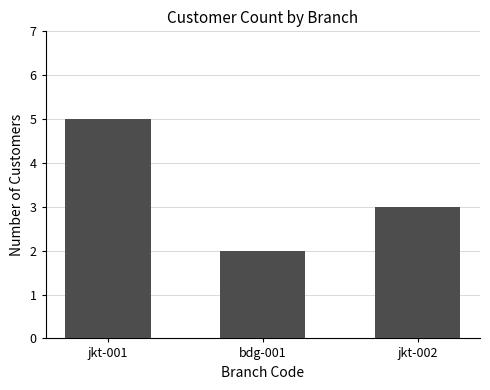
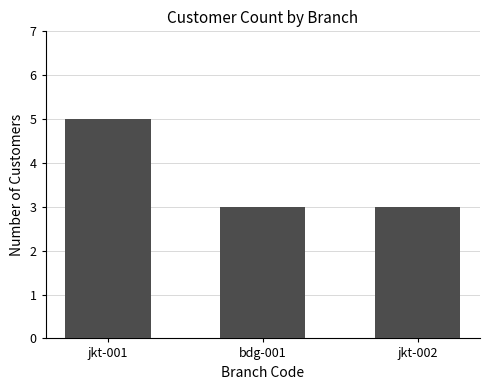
  {
    "jkt-001": 5,
-   "bdg-001": 2,
+   "bdg-001": 3,
    "jkt-002": 3
  }
